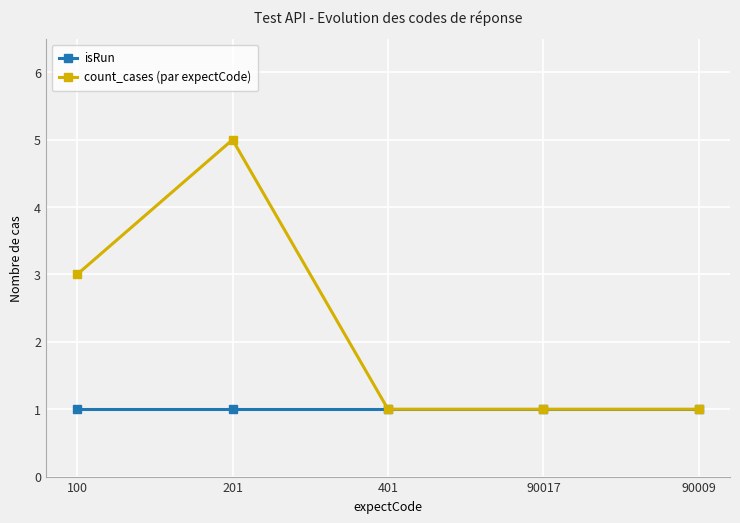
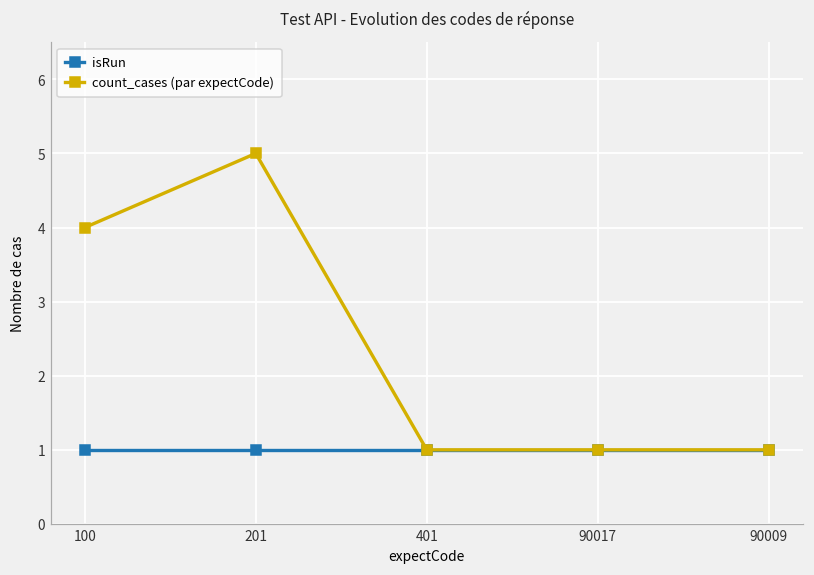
  {
    "isRun": {
      "100": 1,
      "201": 1
    },
    "count_cases (par expectCode)": {
-     "100": 3,
+     "100": 4,
      "201": 5
    }
  }
